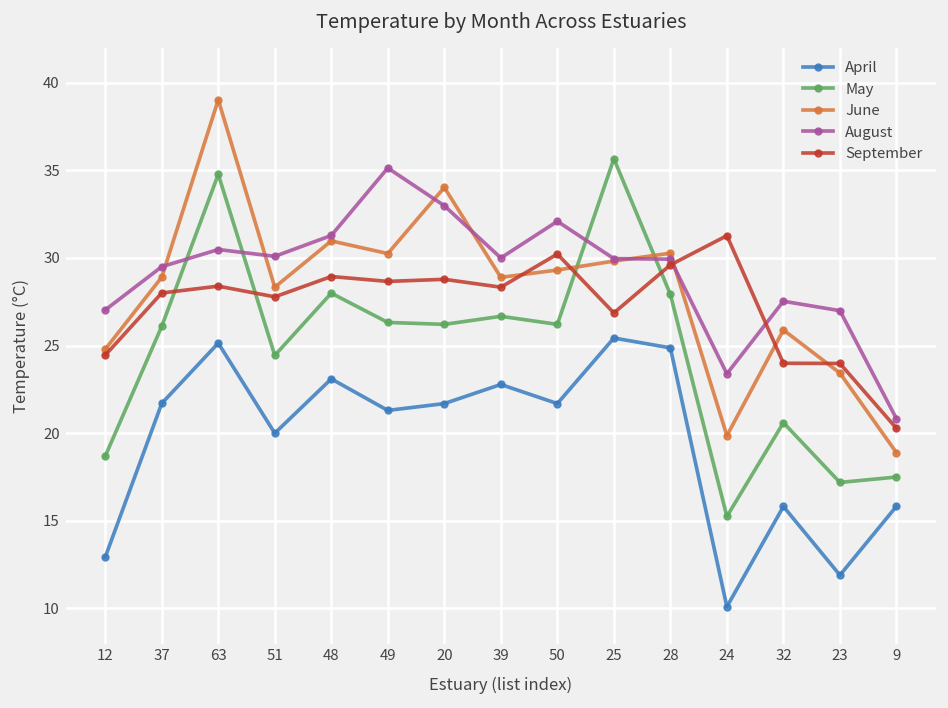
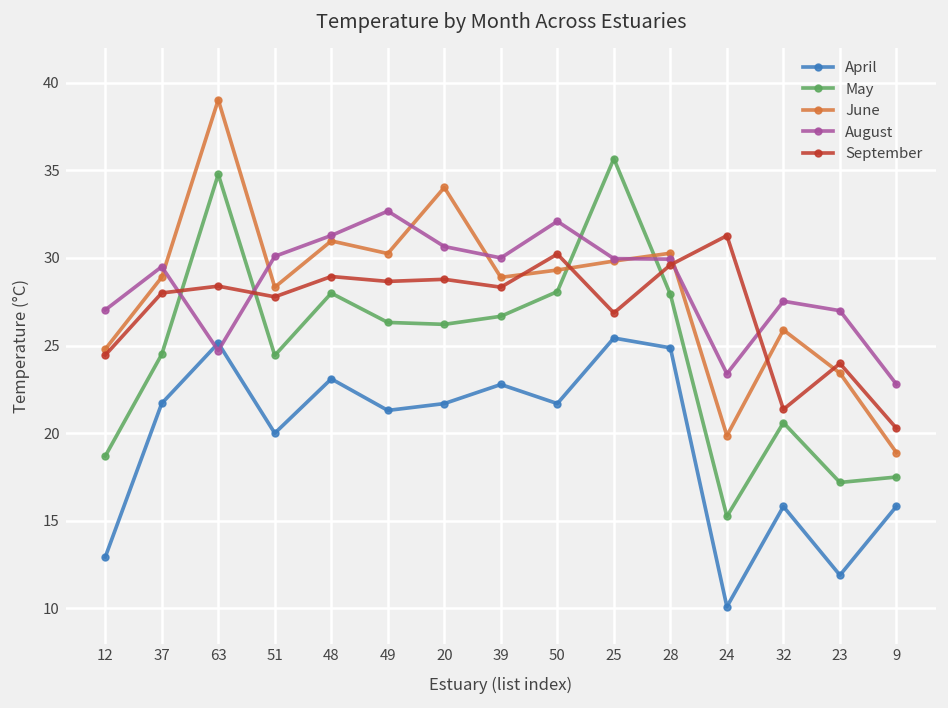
  {
    "April": {
      "12": 12.9,
      "37": 21.7,
      "63": 25.1,
      "51": 20.0,
      "48": 23.1,
      "49": 21.3,
      "20": 21.7,
      "39": 22.8,
      "50": 21.7,
      "25": 25.4,
      "28": 24.9,
      "24": 10.1,
      "32": 15.8,
      "23": 11.9,
      "9": 15.8
    },
    "May": {
      "12": 18.7,
-     "37": 26.1,
+     "37": 24.5,
      "63": 34.8,
      "51": 24.4,
      "48": 28.0,
      "49": 26.3,
      "20": 26.2,
      "39": 26.7,
-     "50": 26.2,
+     "50": 28.1,
      "25": 35.7,
      "28": 27.9,
      "24": 15.3,
      "32": 20.6,
      "23": 17.2,
      "9": 17.5
    },
    "June": {
      "12": 24.8,
      "37": 28.9,
      "63": 39.0,
      "51": 28.3,
      "48": 31.0,
      "49": 30.3,
      "20": 34.0,
      "39": 28.9,
      "50": 29.3,
      "28": 30.3,
      "24": 19.9,
      "32": 25.9,
      "23": 23.4,
      "9": 18.9
    },
    "August": {
      "12": 27.0,
      "37": 29.5,
-     "63": 30.5,
+     "63": 24.7,
      "51": 30.1,
      "48": 31.3,
-     "49": 35.1,
-     "20": 33.0,
+     "49": 32.7,
+     "20": 30.7,
      "39": 30.0,
      "50": 32.1,
      "28": 29.9,
      "24": 23.4,
      "32": 27.5,
      "23": 27.0,
-     "9": 20.8
+     "9": 22.8
    },
    "September": {
      "12": 24.5,
      "37": 28.0,
      "63": 28.4,
      "51": 27.8,
      "48": 28.9,
      "49": 28.7,
      "20": 28.8,
      "39": 28.3,
      "50": 30.2,
      "25": 26.9,
      "28": 29.6,
      "24": 31.3,
-     "32": 24.0,
+     "32": 21.4,
      "23": 24.0,
      "9": 20.3
    }
  }
